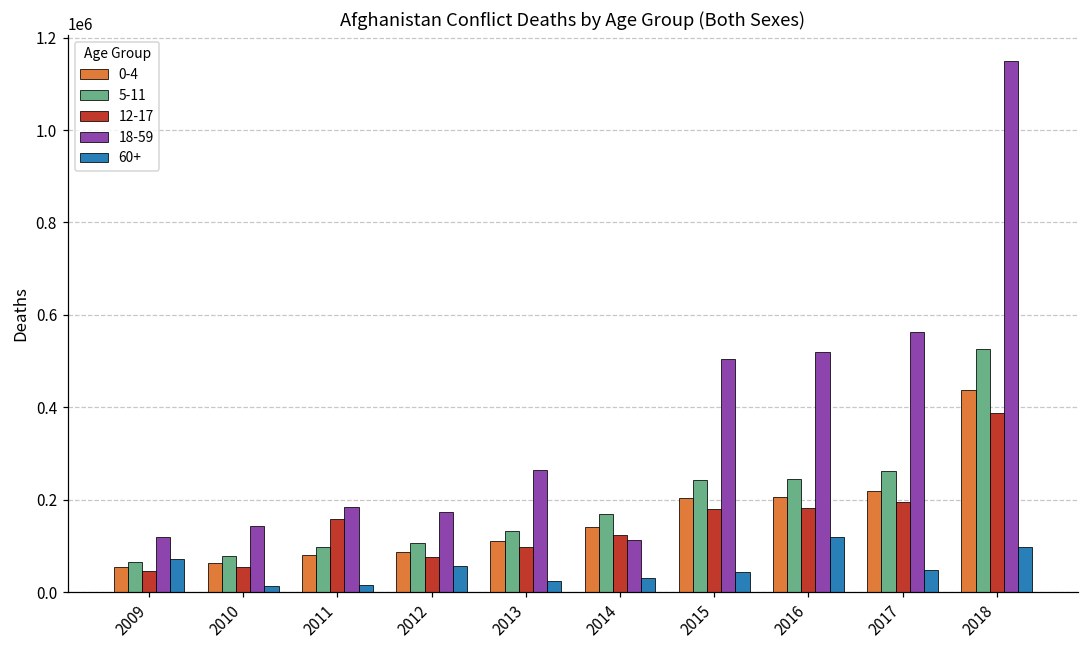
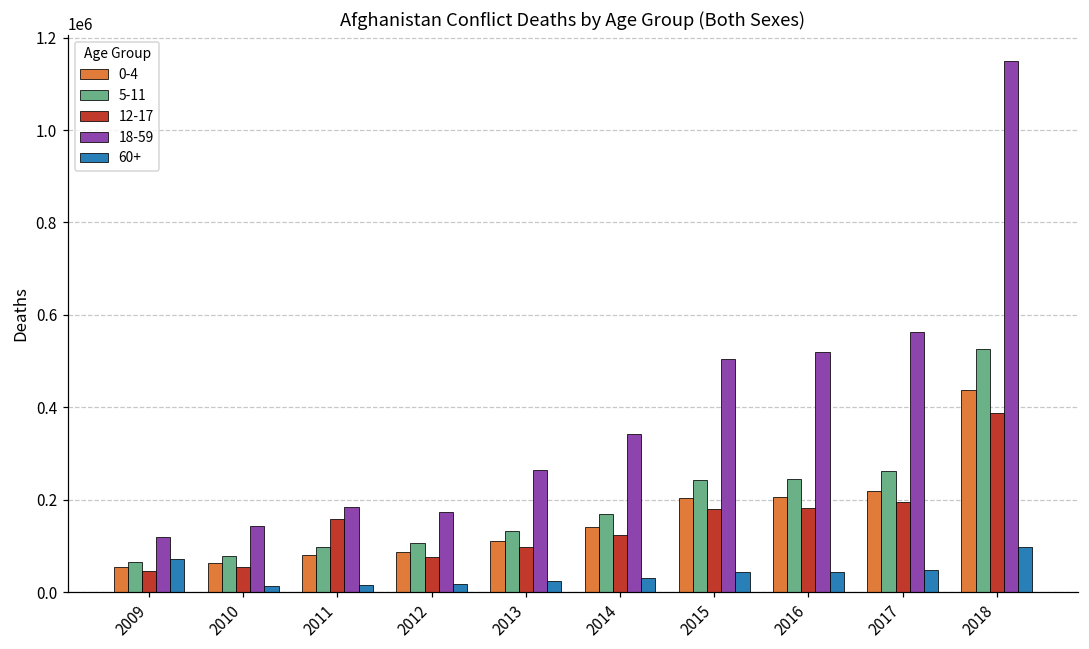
  {
    "0-4": {
      "2009": 50000,
      "2010": 60000,
      "2011": 80000,
      "2012": 90000,
      "2013": 110000,
      "2014": 140000,
      "2015": 200000,
      "2016": 210000,
      "2017": 220000,
      "2018": 440000
    },
    "5-11": {
      "2009": 70000,
      "2010": 80000,
      "2011": 100000,
      "2012": 110000,
      "2013": 130000,
      "2014": 170000,
      "2015": 240000,
      "2016": 250000,
      "2017": 260000,
      "2018": 530000
    },
    "12-17": {
      "2009": 50000,
      "2010": 50000,
      "2011": 160000,
      "2012": 80000,
      "2013": 100000,
      "2014": 120000,
      "2015": 180000,
      "2016": 180000,
      "2017": 190000,
      "2018": 390000
    },
    "18-59": {
      "2009": 120000,
      "2010": 140000,
      "2011": 190000,
      "2012": 170000,
      "2013": 270000,
-     "2014": 110000,
+     "2014": 340000,
      "2015": 500000,
      "2016": 520000,
      "2017": 560000,
      "2018": 1150000
    },
    "60+": {
      "2009": 70000,
      "2010": 10000,
      "2011": 20000,
-     "2012": 60000,
+     "2012": 20000,
      "2013": 20000,
      "2014": 30000,
      "2015": 40000,
-     "2016": 120000,
+     "2016": 40000,
      "2017": 50000,
      "2018": 100000
    }
  }
